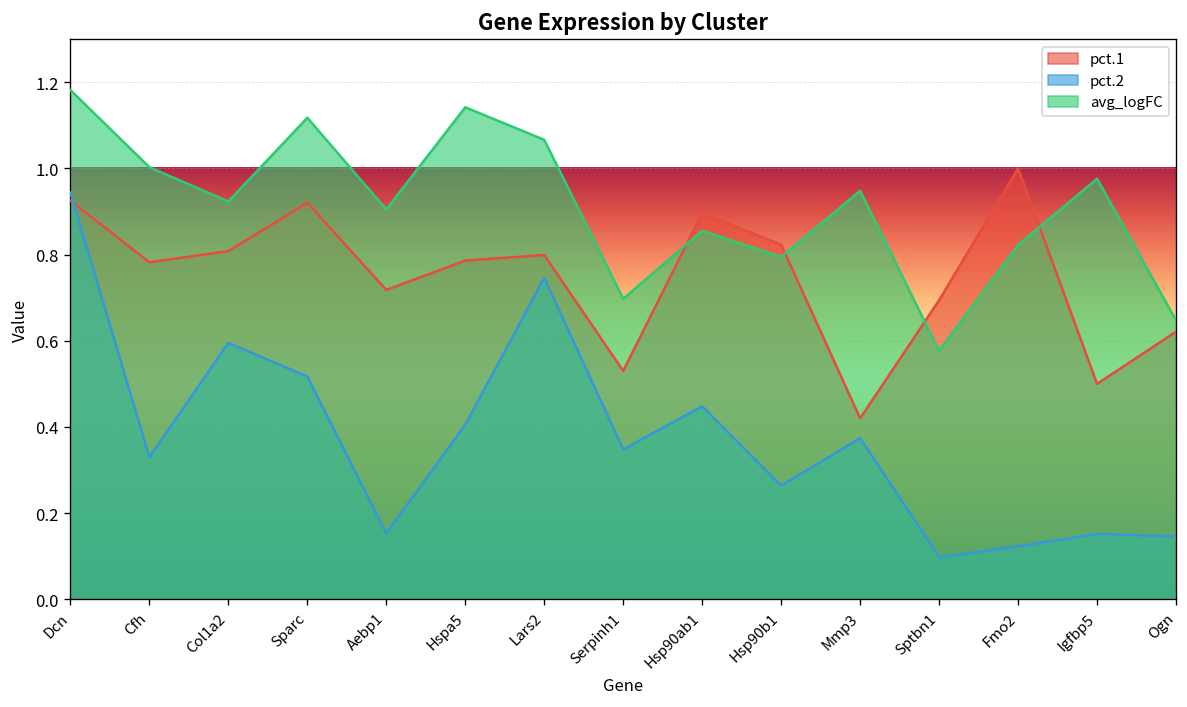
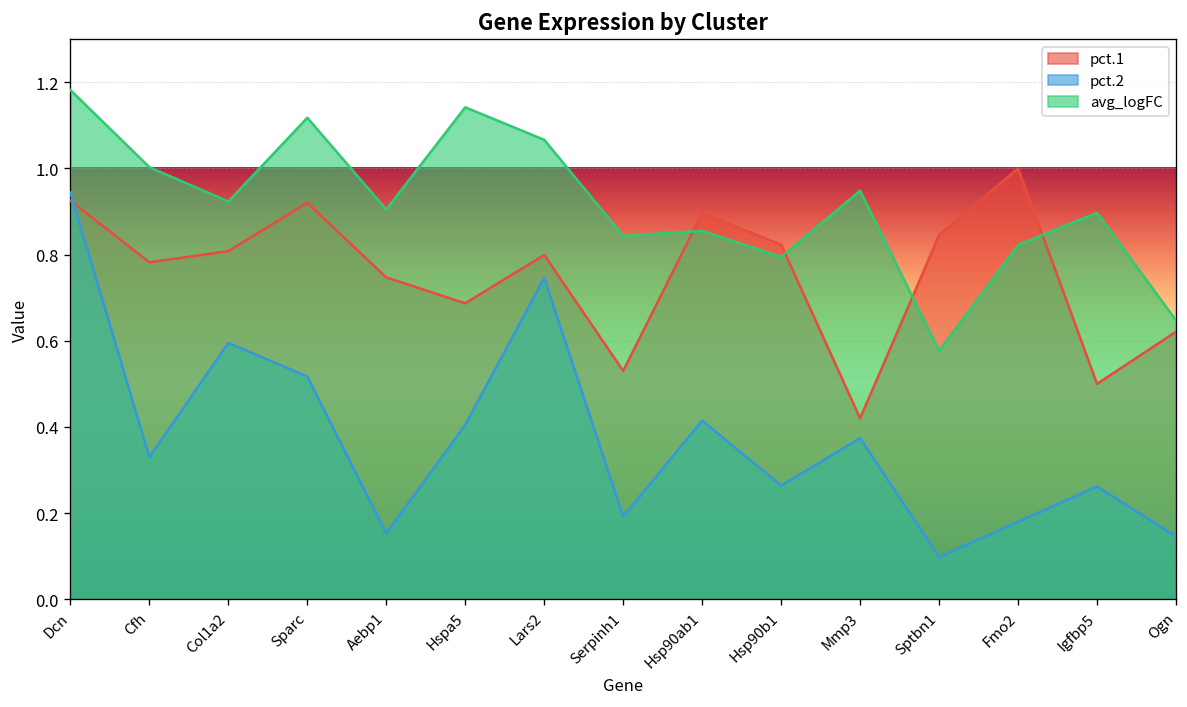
  {
    "pct.1": {
      "Dcn": 0.93,
      "Cfh": 0.78,
      "Col1a2": 0.81,
      "Sparc": 0.92,
-     "Aebp1": 0.72,
-     "Hspa5": 0.79,
+     "Aebp1": 0.75,
+     "Hspa5": 0.69,
      "Lars2": 0.80,
      "Serpinh1": 0.53,
      "Hsp90ab1": 0.90,
      "Hsp90b1": 0.82,
      "Mmp3": 0.42,
-     "Sptbn1": 0.69,
+     "Sptbn1": 0.85,
      "Fmo2": 1.00,
      "Igfbp5": 0.50,
      "Ogn": 0.62
    },
    "pct.2": {
      "Dcn": 0.94,
      "Cfh": 0.33,
      "Col1a2": 0.60,
      "Sparc": 0.52,
      "Aebp1": 0.15,
      "Hspa5": 0.41,
      "Lars2": 0.75,
-     "Serpinh1": 0.35,
-     "Hsp90ab1": 0.45,
+     "Serpinh1": 0.19,
+     "Hsp90ab1": 0.42,
      "Hsp90b1": 0.26,
      "Mmp3": 0.37,
      "Sptbn1": 0.10,
-     "Fmo2": 0.12,
-     "Igfbp5": 0.15,
+     "Fmo2": 0.18,
+     "Igfbp5": 0.26,
      "Ogn": 0.15
    },
    "avg_logFC": {
      "Dcn": 1.18,
      "Cfh": 1.00,
      "Col1a2": 0.92,
      "Sparc": 1.12,
      "Aebp1": 0.90,
      "Hspa5": 1.14,
      "Lars2": 1.07,
-     "Serpinh1": 0.70,
+     "Serpinh1": 0.84,
      "Hsp90ab1": 0.85,
      "Hsp90b1": 0.79,
      "Mmp3": 0.95,
      "Sptbn1": 0.58,
      "Fmo2": 0.82,
-     "Igfbp5": 0.98,
+     "Igfbp5": 0.90,
      "Ogn": 0.65
    }
  }
